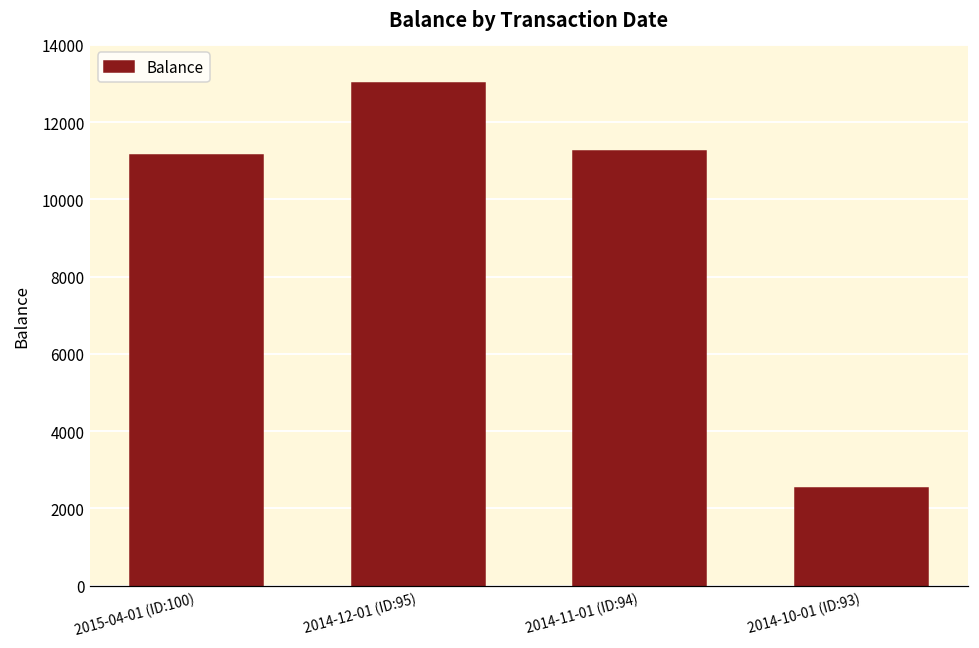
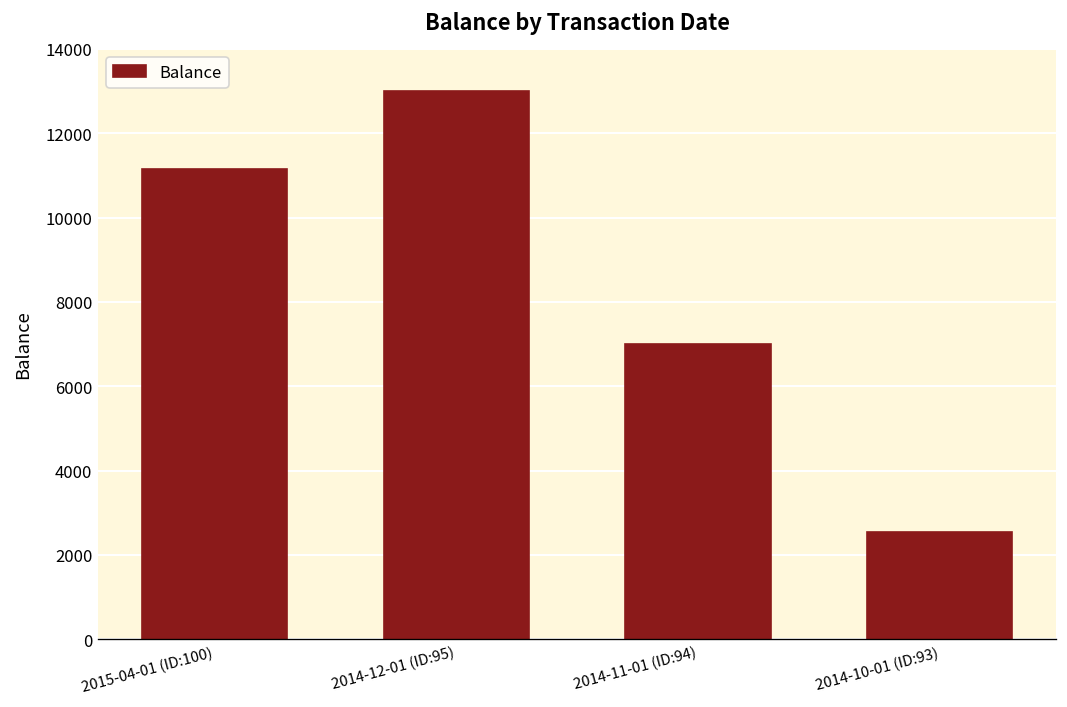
  {
    "2015-04-01 (ID:100)": 11200,
    "2014-12-01 (ID:95)": 13000,
-   "2014-11-01 (ID:94)": 11200,
+   "2014-11-01 (ID:94)": 7000,
    "2014-10-01 (ID:93)": 2500
  }
